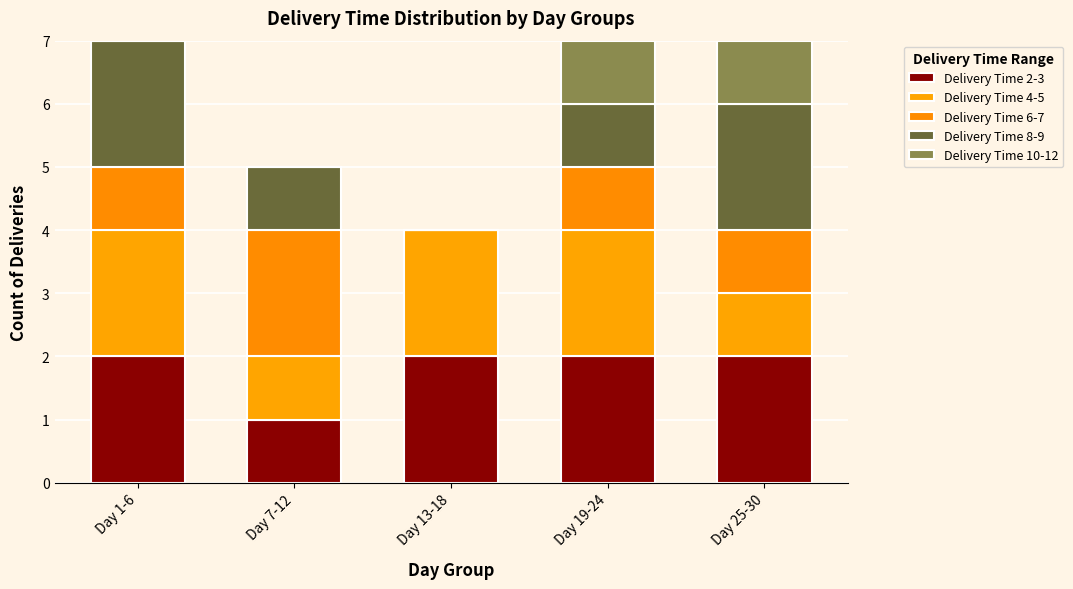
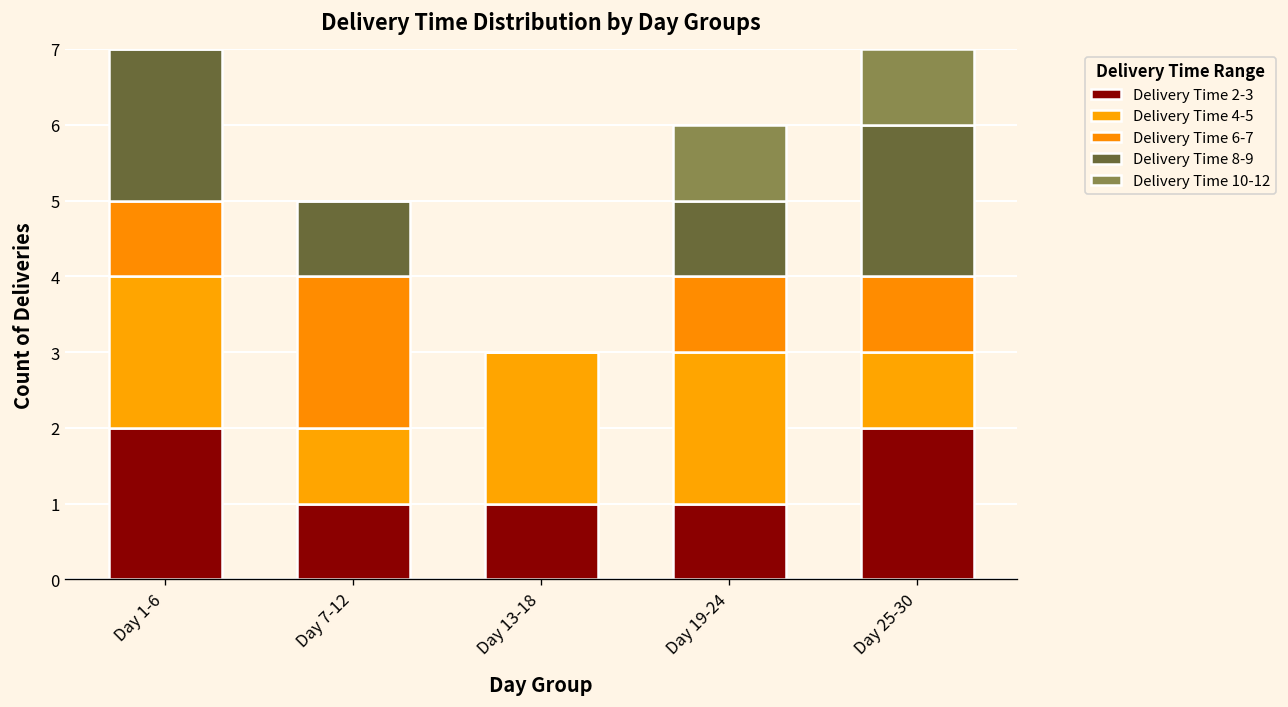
  {
    "Delivery Time 2-3": {
      "Day 1-6": 2,
      "Day 7-12": 1,
-     "Day 13-18": 2,
-     "Day 19-24": 2,
+     "Day 13-18": 1,
+     "Day 19-24": 1,
      "Day 25-30": 2
    }
  }
